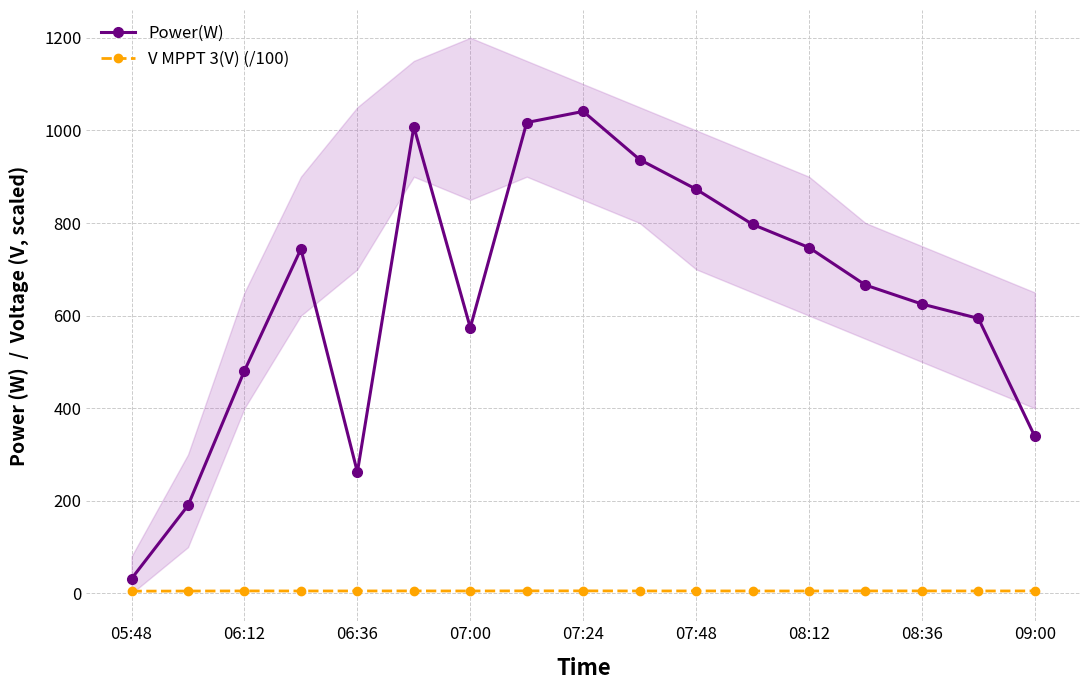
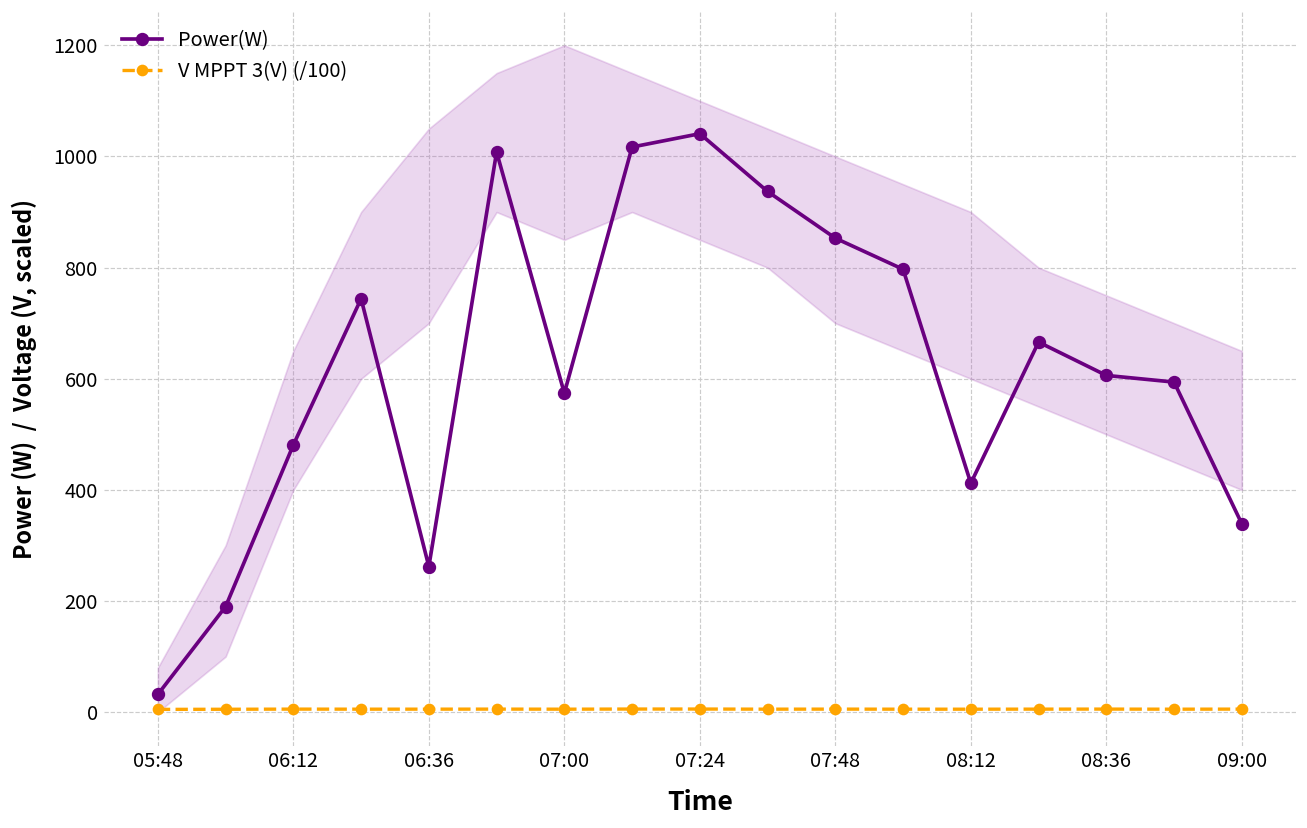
  {
    "Power(W)": {
      "05:48": 30,
      "06:12": 480,
      "06:36": 260,
      "07:00": 570,
      "07:24": 1040,
-     "07:48": 870,
-     "08:12": 750,
-     "08:36": 630,
+     "07:48": 850,
+     "08:12": 410,
+     "08:36": 610,
      "09:00": 340
    },
    "V MPPT 3(V) (/100)": {
      "05:48": 10,
      "06:12": 10,
      "06:36": 10,
      "07:00": 10,
      "07:24": 10,
      "07:48": 10,
      "08:12": 10,
      "08:36": 10,
      "09:00": 10
    }
  }
